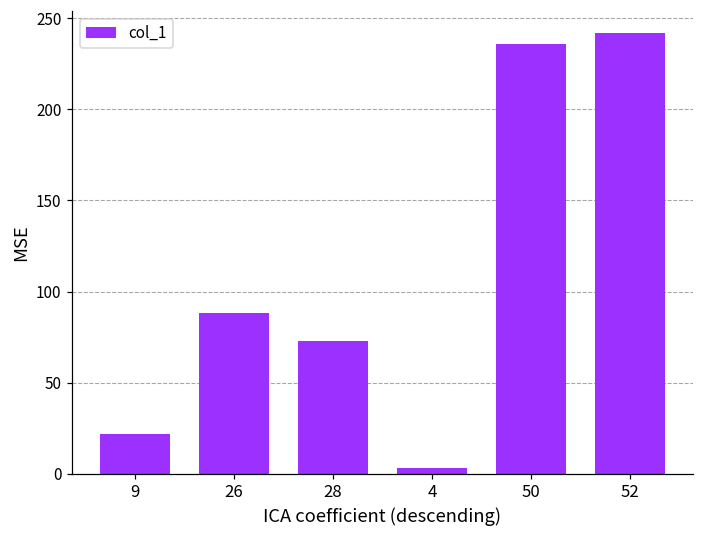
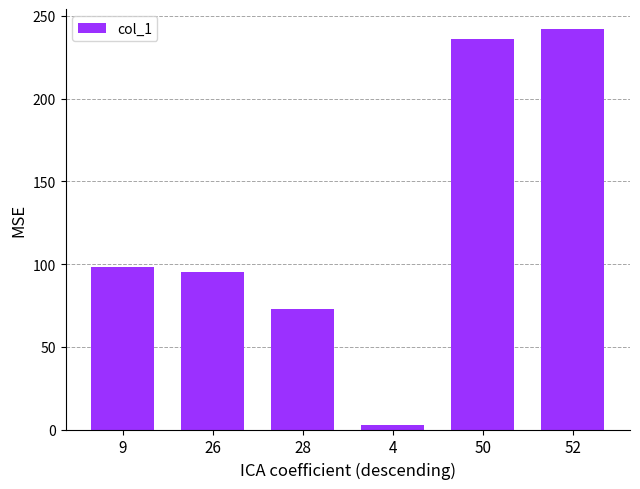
  {
-   "9": 22,
-   "26": 88,
+   "9": 98,
+   "26": 95,
    "28": 73,
    "4": 3,
    "50": 236,
    "52": 242
  }
